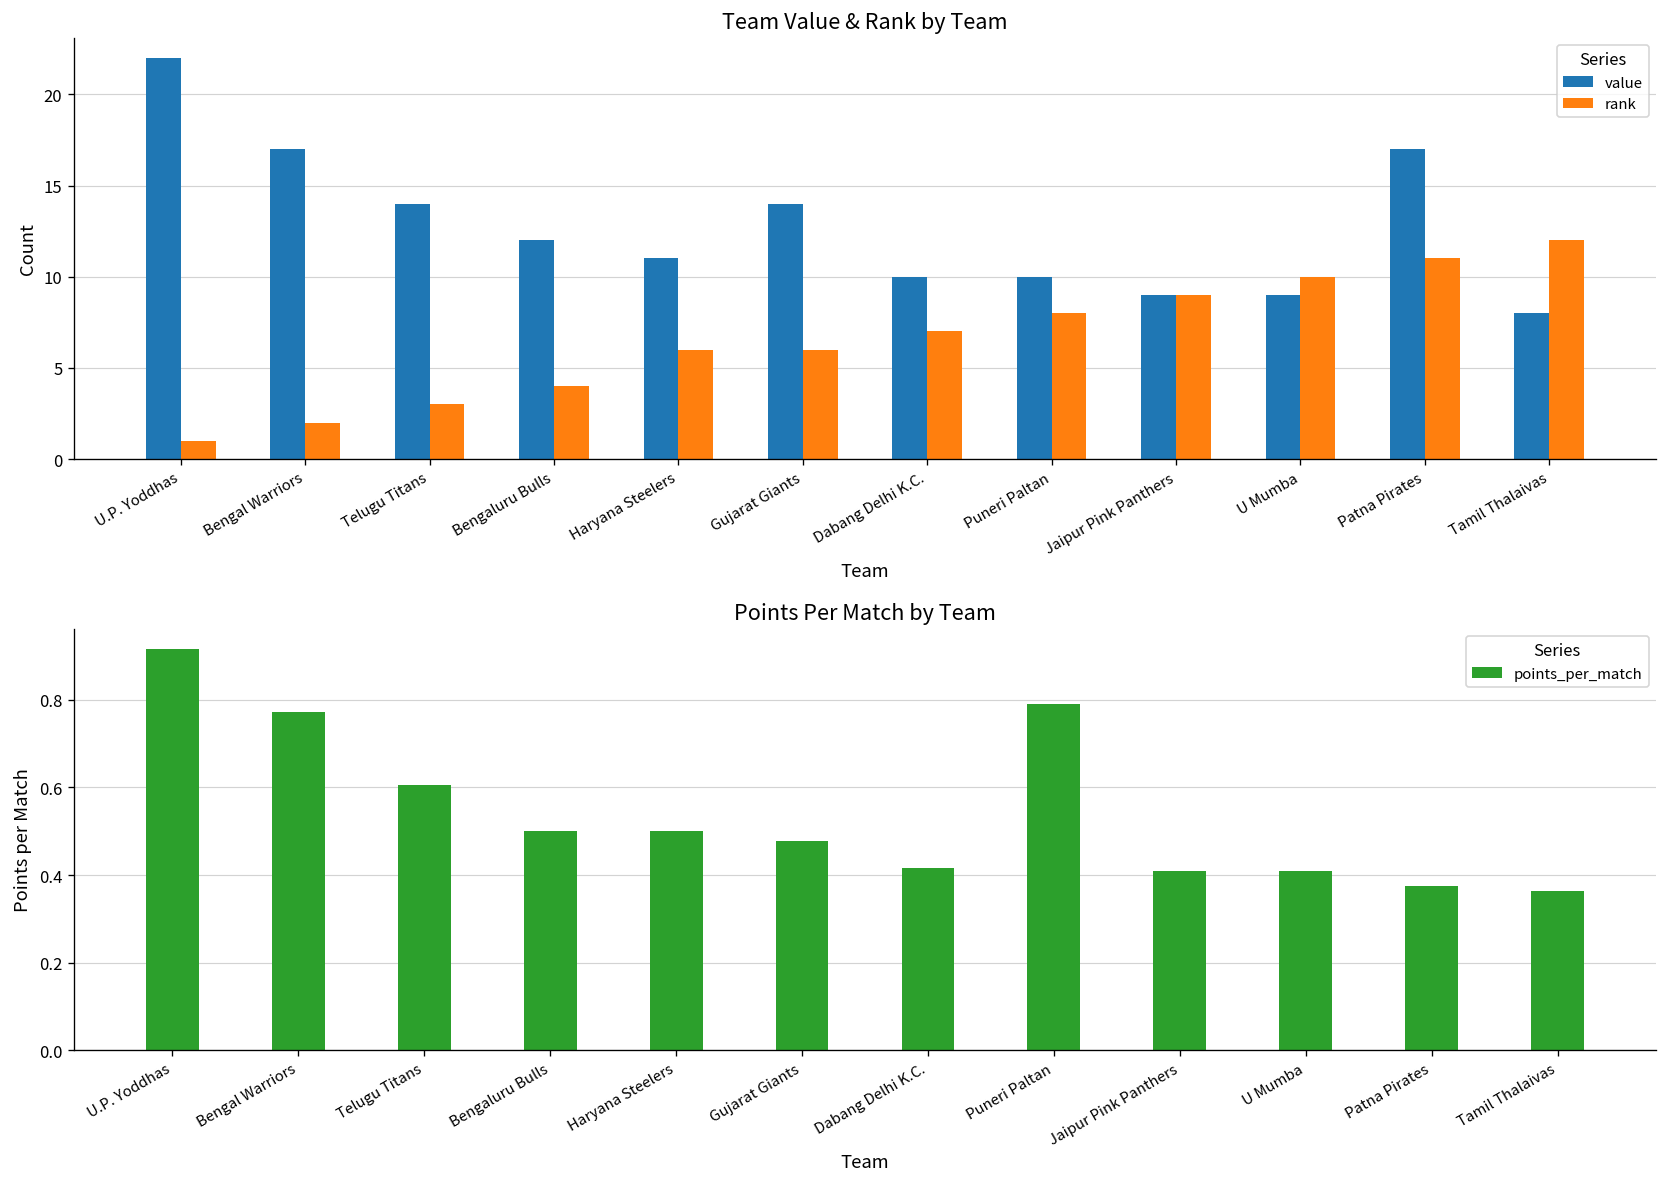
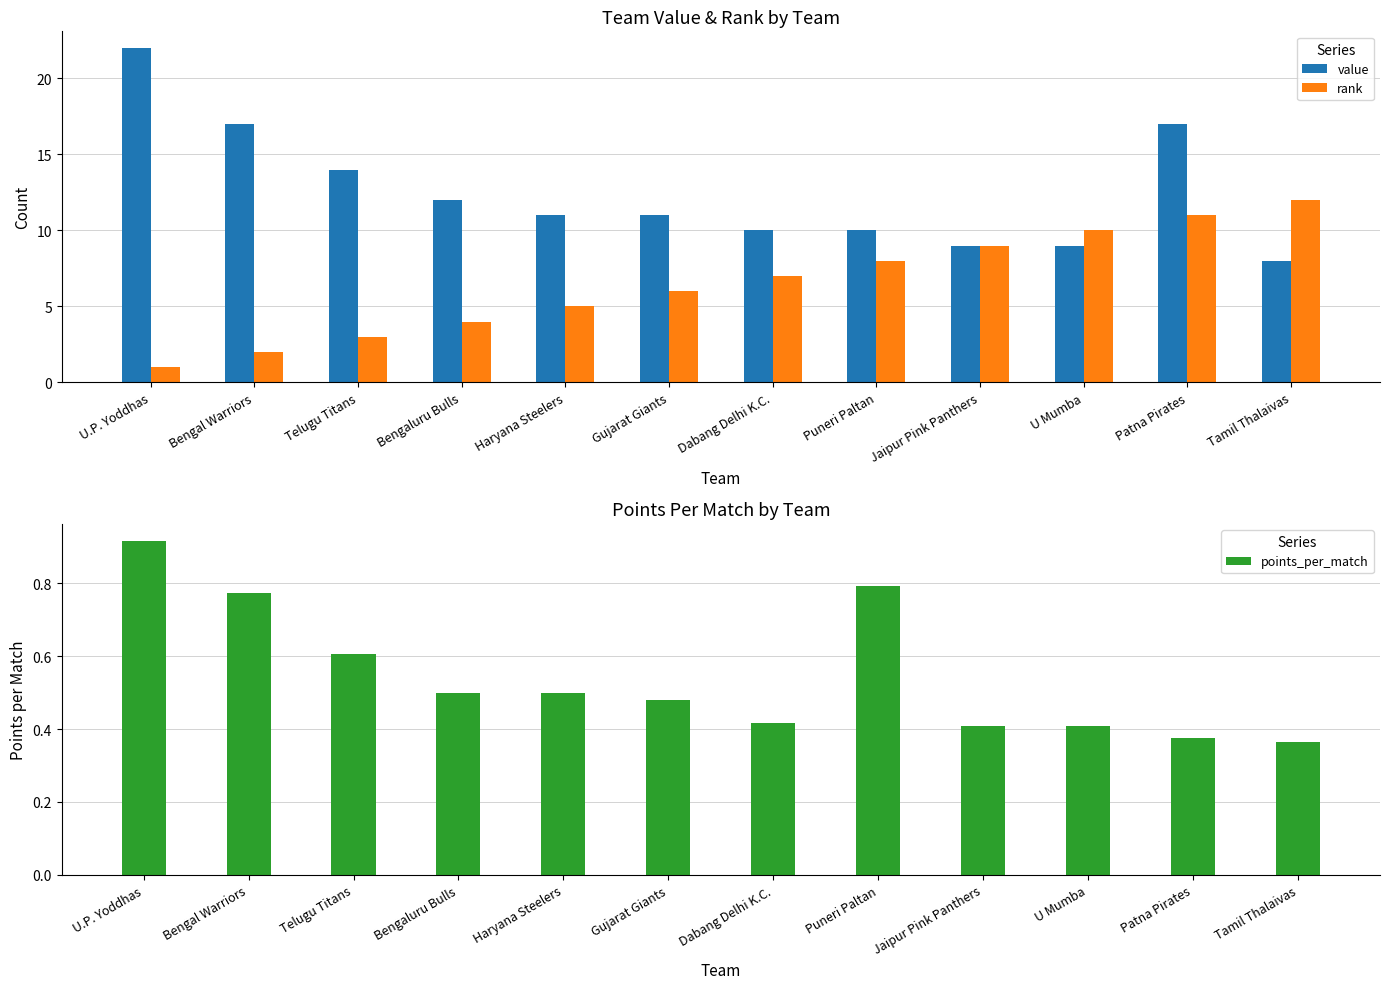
  {
    "Team Value & Rank by Team": {
      "value": {
        "U.P. Yoddhas": 22,
        "Bengal Warriors": 17,
        "Telugu Titans": 14,
        "Bengaluru Bulls": 12,
        "Haryana Steelers": 11,
-       "Gujarat Giants": 14,
+       "Gujarat Giants": 11,
        "Dabang Delhi K.C.": 10,
        "Puneri Paltan": 10,
        "Jaipur Pink Panthers": 9,
        "U Mumba": 9,
        "Patna Pirates": 17,
        "Tamil Thalaivas": 8
      },
      "rank": {
        "U.P. Yoddhas": 1,
        "Bengal Warriors": 2,
        "Telugu Titans": 3,
        "Bengaluru Bulls": 4,
-       "Haryana Steelers": 6,
+       "Haryana Steelers": 5,
        "Gujarat Giants": 6,
        "Dabang Delhi K.C.": 7,
        "Puneri Paltan": 8,
        "Jaipur Pink Panthers": 9,
        "U Mumba": 10,
        "Patna Pirates": 11,
        "Tamil Thalaivas": 12
      }
    },
    "Points Per Match by Team": {
      "U.P. Yoddhas": 0.92,
      "Bengal Warriors": 0.77,
      "Telugu Titans": 0.61,
      "Bengaluru Bulls": 0.50,
      "Haryana Steelers": 0.50,
      "Gujarat Giants": 0.48,
      "Dabang Delhi K.C.": 0.42,
      "Puneri Paltan": 0.79,
      "Jaipur Pink Panthers": 0.41,
      "U Mumba": 0.41,
      "Patna Pirates": 0.38,
      "Tamil Thalaivas": 0.36
    }
  }
